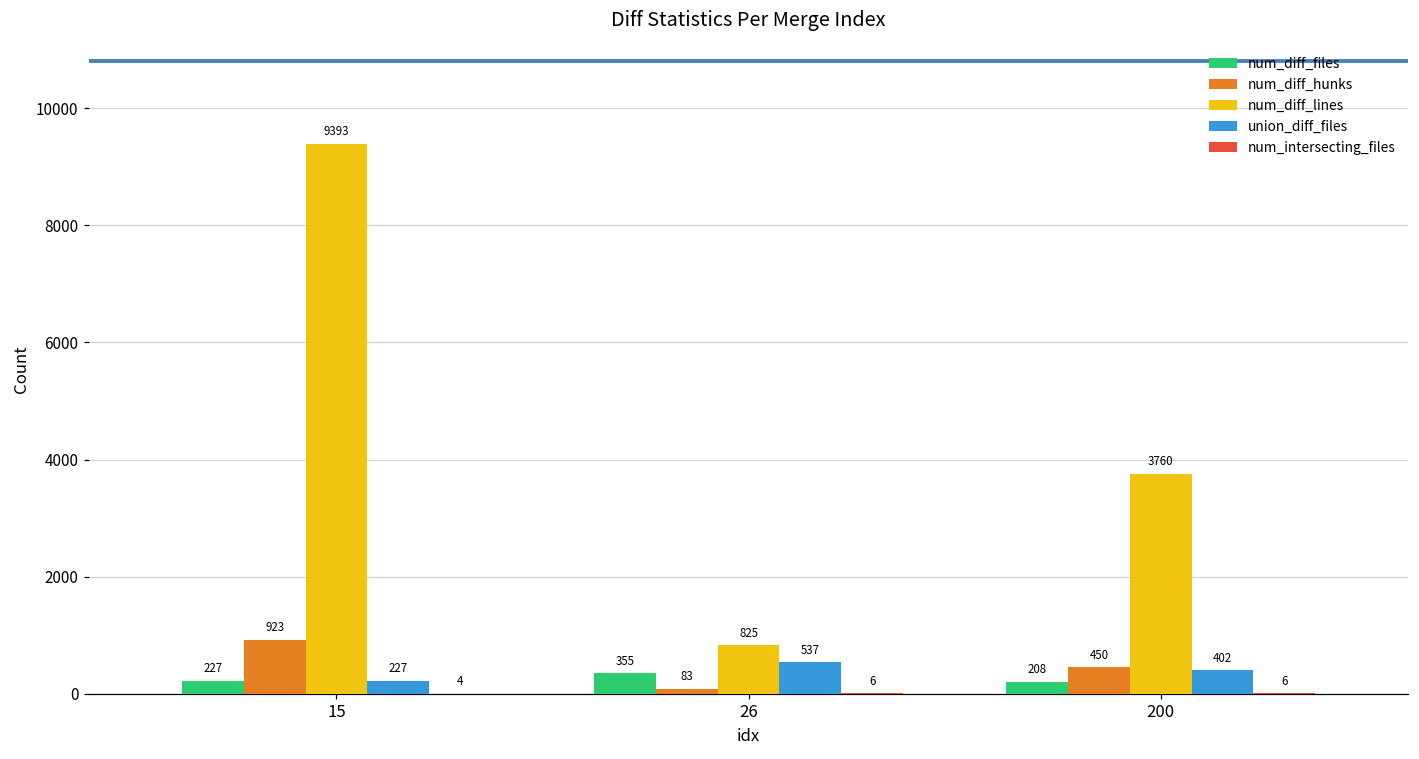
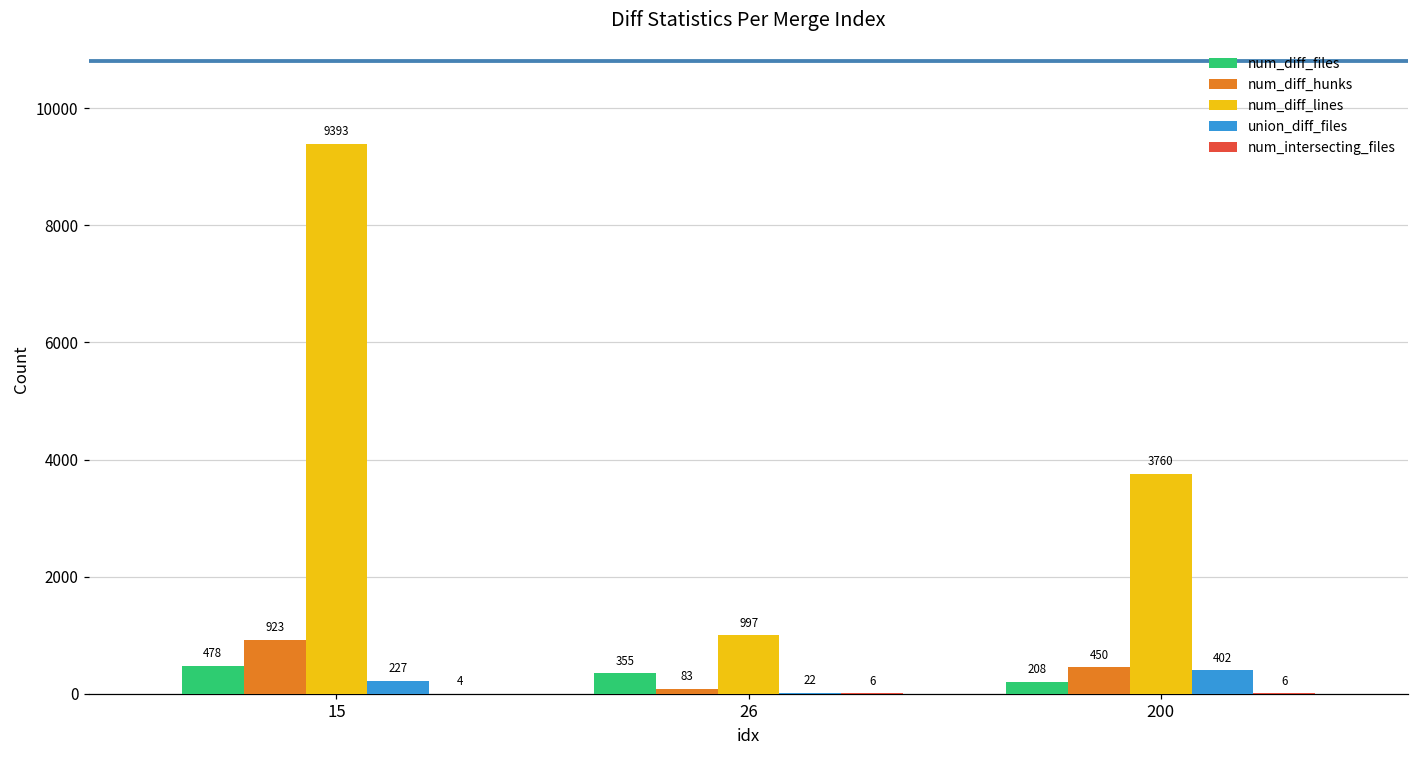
  {
    "num_diff_files": {
-     "15": 227,
+     "15": 478,
      "26": 355,
      "200": 208
    },
    "num_diff_lines": {
      "15": 9393,
-     "26": 825,
+     "26": 997,
      "200": 3760
    },
    "union_diff_files": {
      "15": 227,
-     "26": 537,
+     "26": 22,
      "200": 402
    }
  }
